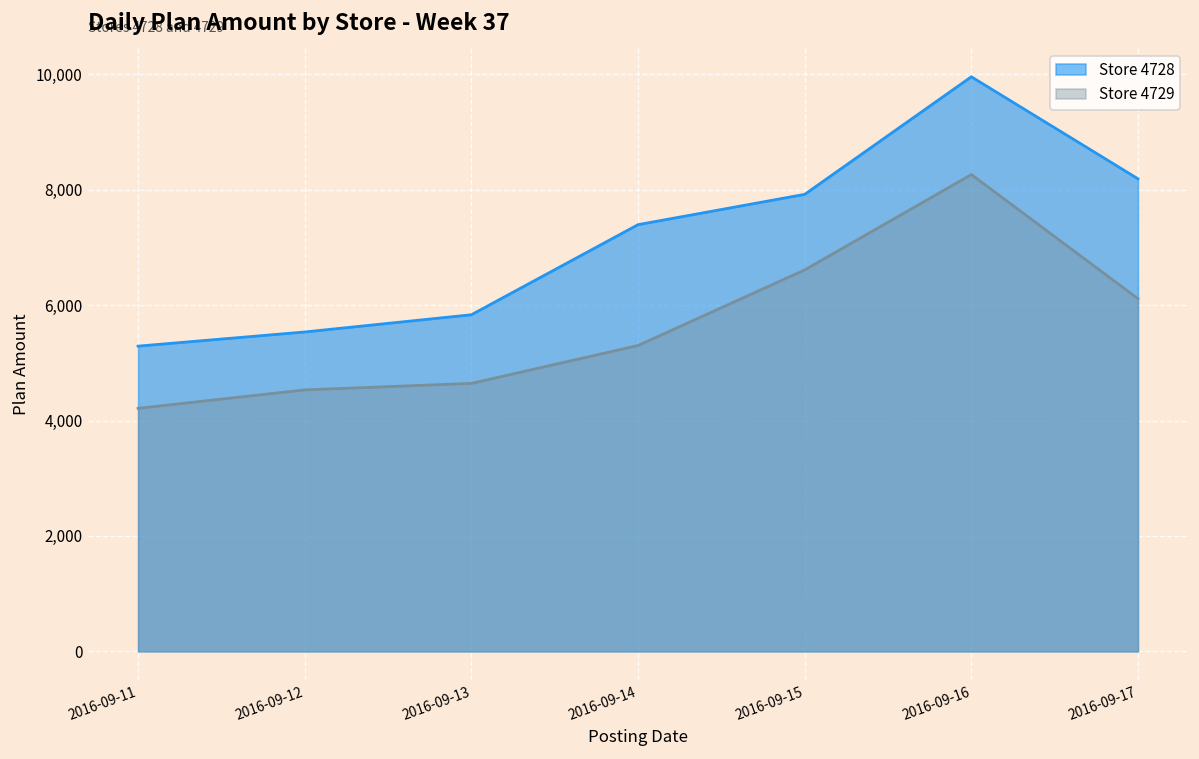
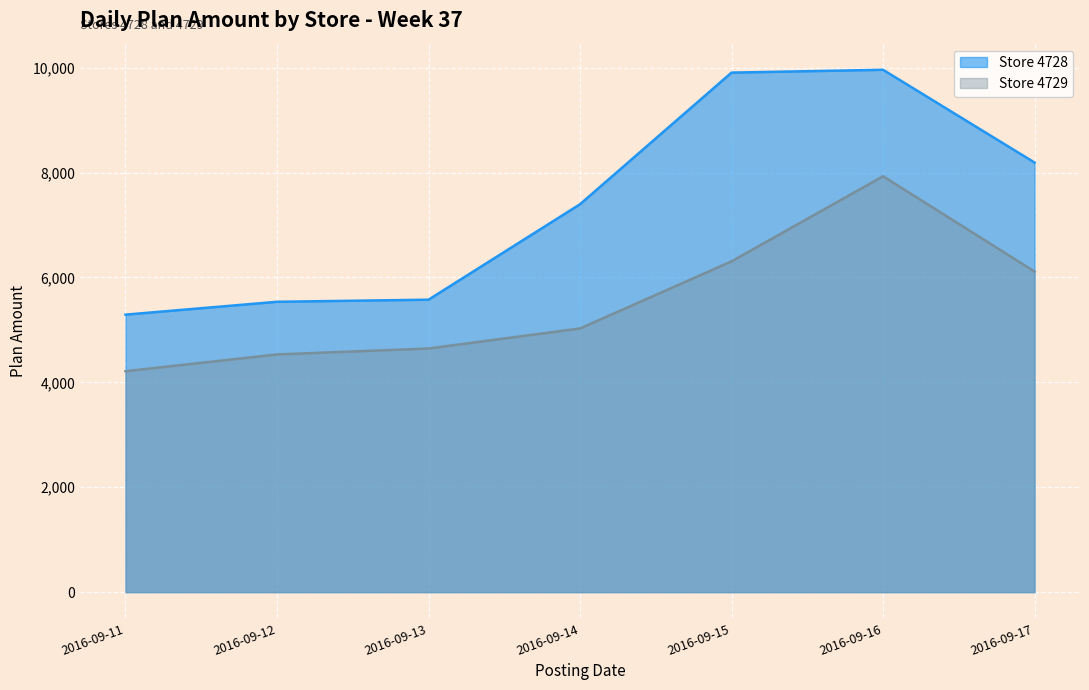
  {
    "Store 4728": {
      "2016-09-11": "5,300",
      "2016-09-12": "5,500",
-     "2016-09-13": "5,800",
+     "2016-09-13": "5,600",
      "2016-09-14": "7,400",
-     "2016-09-15": "7,900",
+     "2016-09-15": "9,900",
      "2016-09-16": "10,000",
      "2016-09-17": "8,200"
    },
    "Store 4729": {
      "2016-09-11": "4,200",
      "2016-09-12": "4,500",
      "2016-09-13": "4,600",
-     "2016-09-14": "5,300",
-     "2016-09-15": "6,600",
-     "2016-09-16": "8,300",
+     "2016-09-14": "5,000",
+     "2016-09-15": "6,300",
+     "2016-09-16": "7,900",
      "2016-09-17": "6,100"
    }
  }
